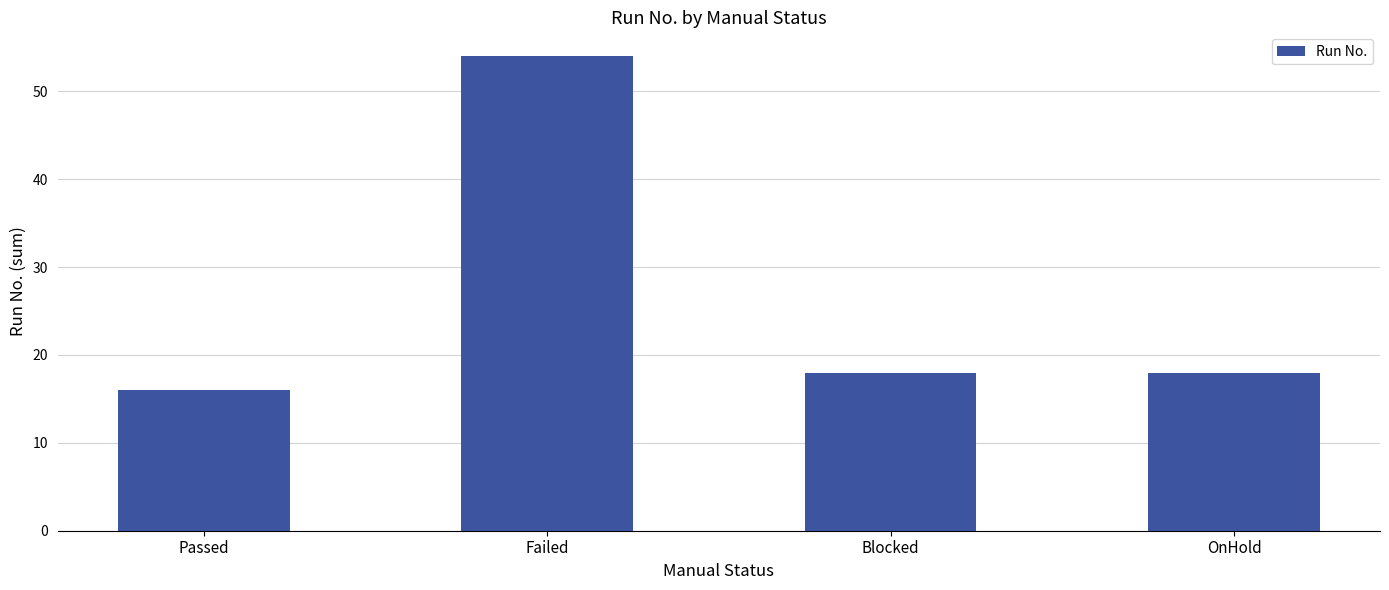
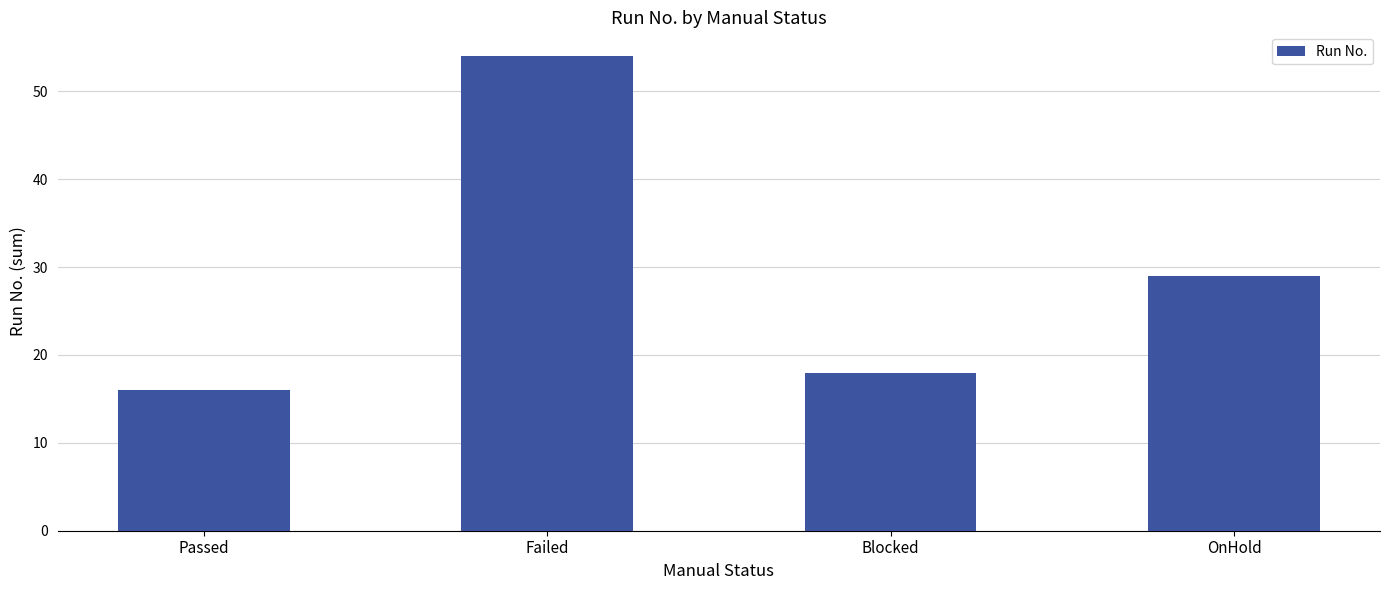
  {
    "Passed": 16,
    "Failed": 54,
    "Blocked": 18,
-   "OnHold": 18
+   "OnHold": 29
  }
